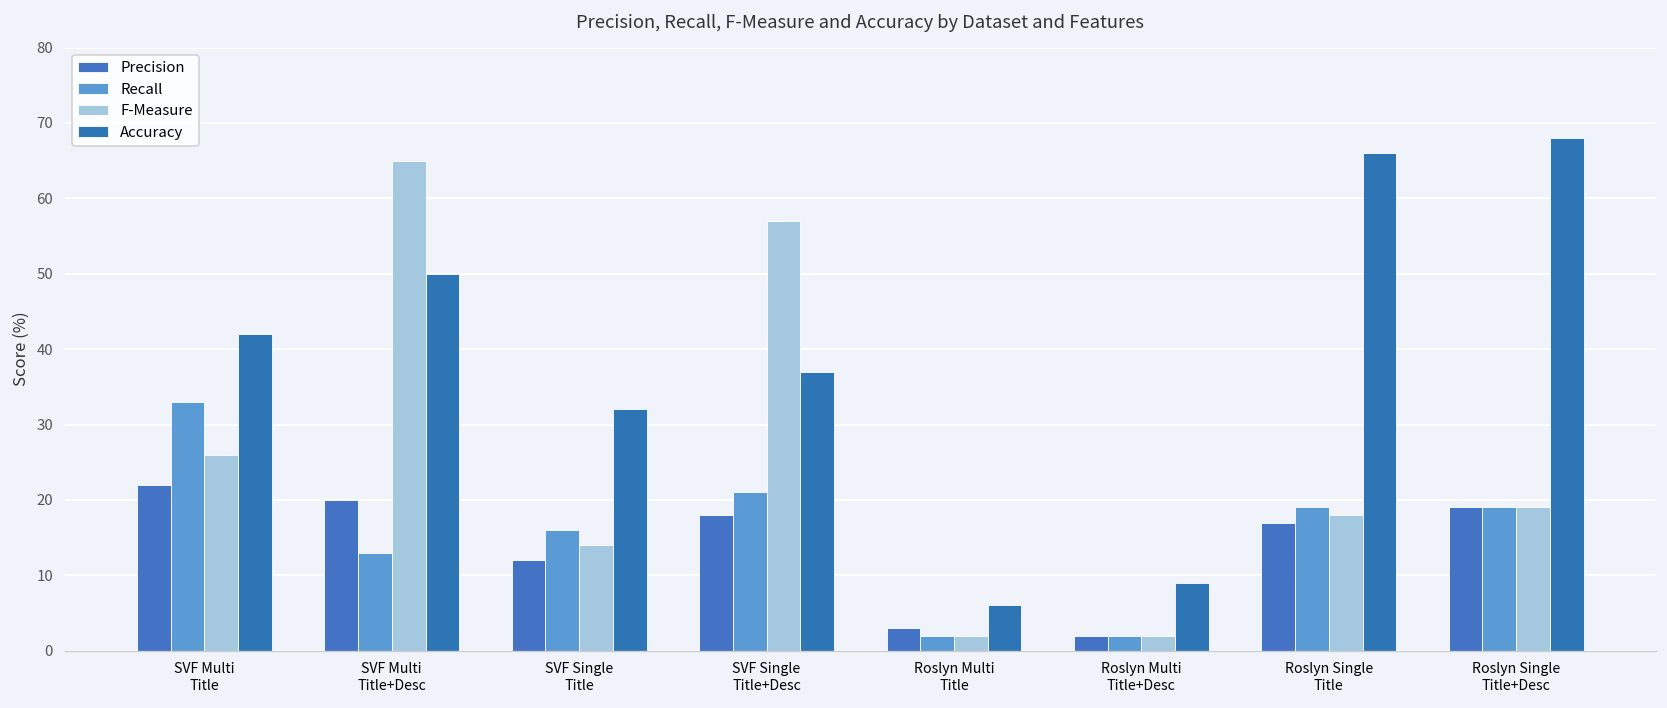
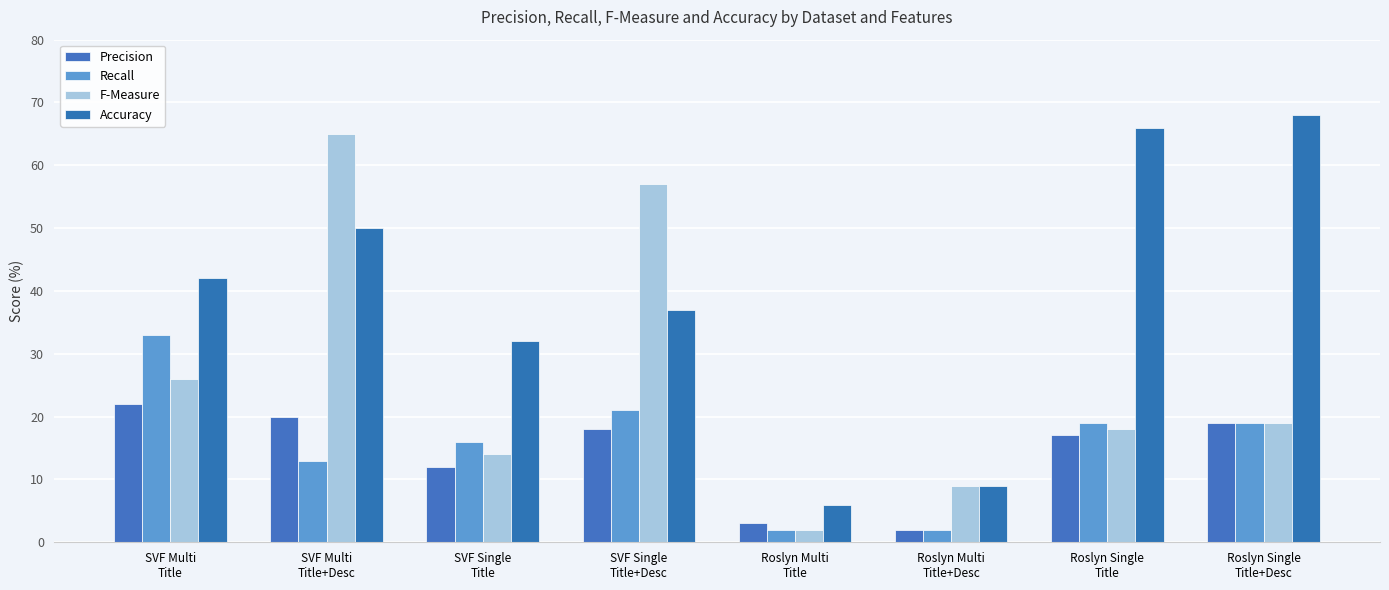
  {
    "F-Measure": {
      "SVF Multi Title": 26,
      "SVF Multi Title+Desc": 65,
      "SVF Single Title": 14,
      "SVF Single Title+Desc": 57,
      "Roslyn Multi Title": 2,
-     "Roslyn Multi Title+Desc": 2,
+     "Roslyn Multi Title+Desc": 9,
      "Roslyn Single Title": 18,
      "Roslyn Single Title+Desc": 19
    }
  }
